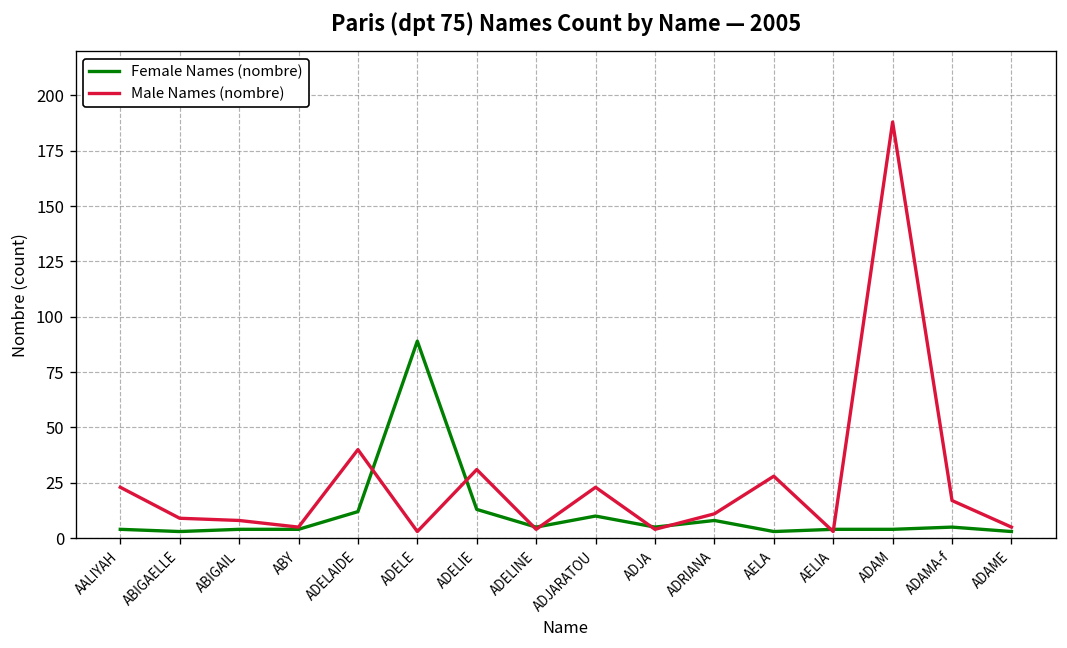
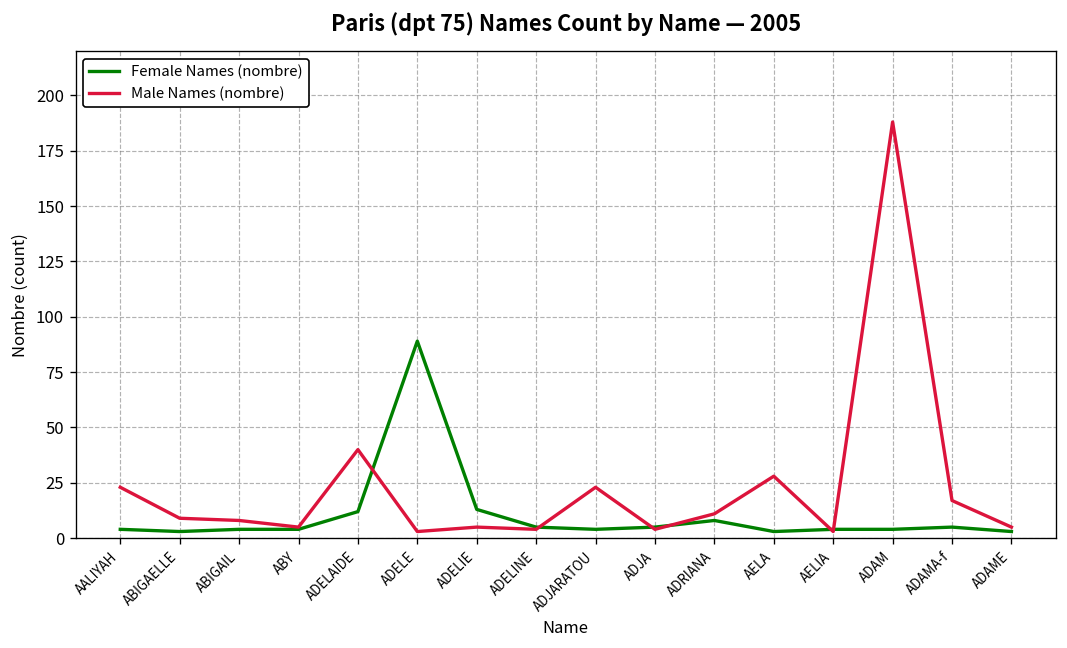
  {
    "Female Names (nombre)": {
      "AALIYAH": 4,
      "ABIGAELLE": 3,
      "ABIGAIL": 4,
      "ADELAIDE": 12,
      "ADELE": 89,
      "ADELIE": 13,
-     "ADJARATOU": 10,
+     "ADJARATOU": 4,
      "ADRIANA": 8,
      "AELA": 3,
      "ADAM": 4,
      "ADAMA-f": 5,
      "ADAME": 3
    },
    "Male Names (nombre)": {
      "AALIYAH": 23,
      "ABIGAELLE": 9,
      "ABIGAIL": 8,
      "ADELAIDE": 40,
      "ADELE": 3,
-     "ADELIE": 31,
+     "ADELIE": 5,
      "ADJARATOU": 23,
      "ADRIANA": 11,
      "AELA": 28,
      "ADAM": 188,
      "ADAMA-f": 17,
      "ADAME": 5
    }
  }
